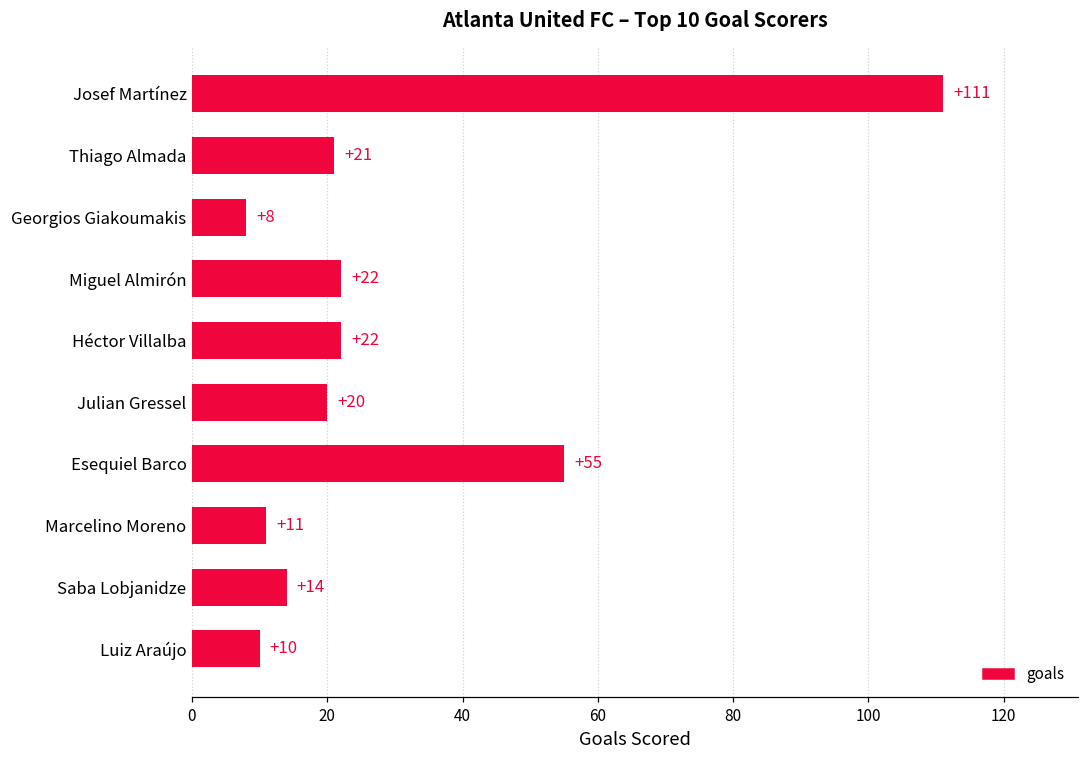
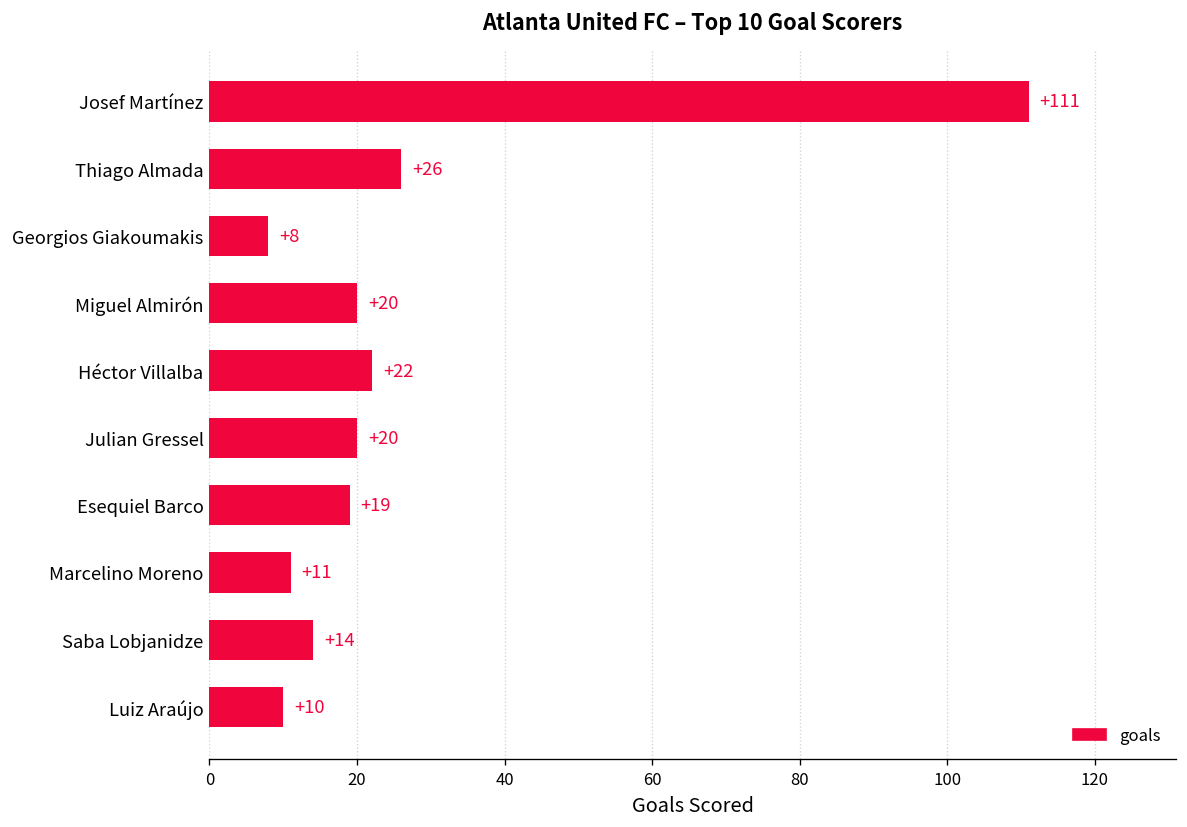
  {
    "Josef Martínez": "+111",
-   "Thiago Almada": "+21",
+   "Thiago Almada": "+26",
    "Georgios Giakoumakis": "+8",
-   "Miguel Almirón": "+22",
+   "Miguel Almirón": "+20",
    "Héctor Villalba": "+22",
    "Julian Gressel": "+20",
-   "Esequiel Barco": "+55",
+   "Esequiel Barco": "+19",
    "Marcelino Moreno": "+11",
    "Saba Lobjanidze": "+14",
    "Luiz Araújo": "+10"
  }
